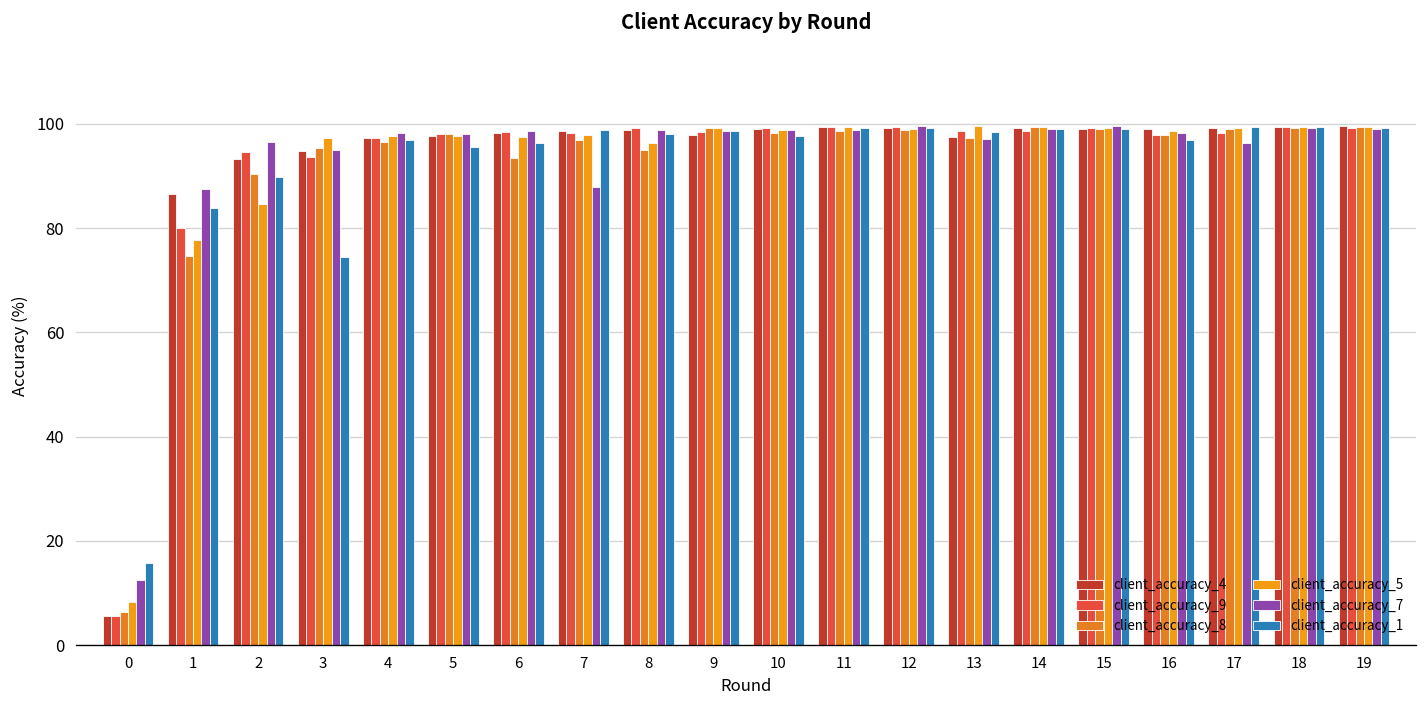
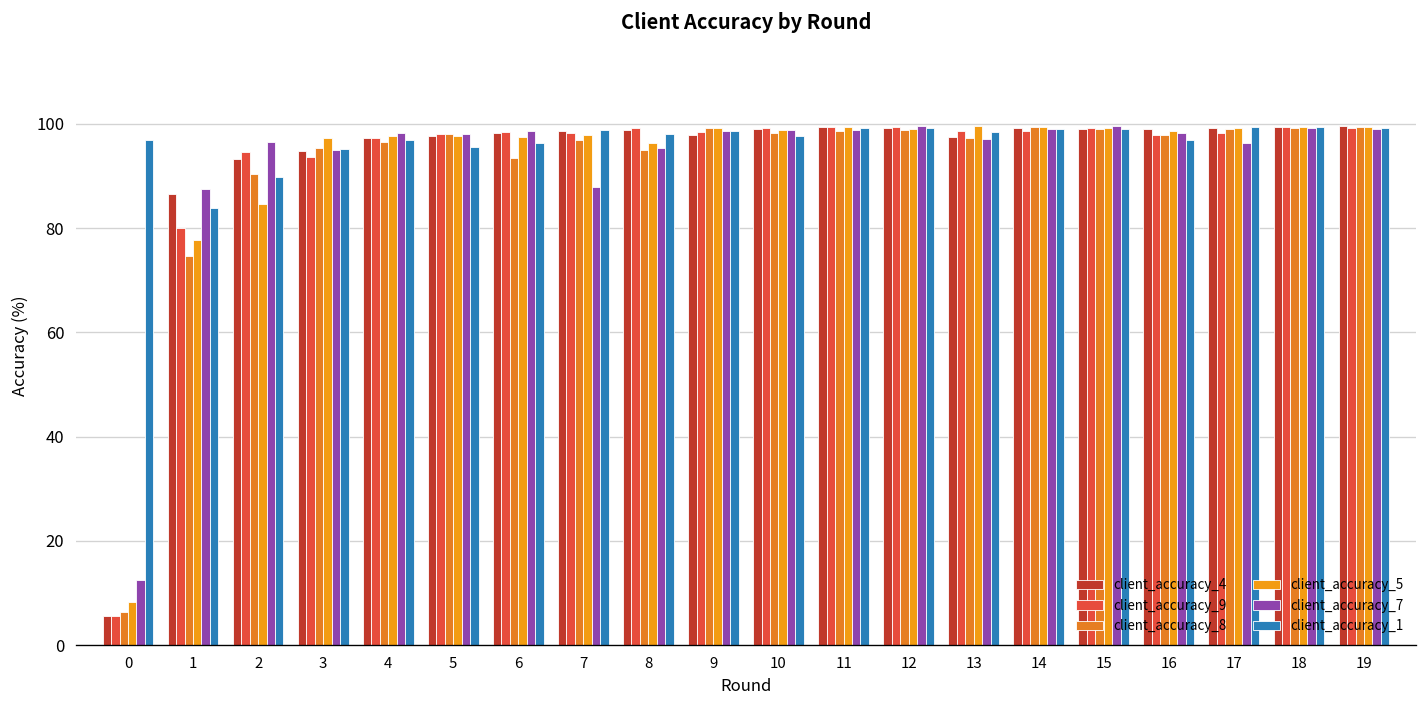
  {
    "client_accuracy_7": {
      "0": 12,
      "1": 87,
      "2": 97,
      "3": 95,
      "4": 98,
      "5": 98,
      "6": 99,
      "7": 88,
-     "8": 99,
+     "8": 95,
      "9": 99,
      "10": 99,
      "11": 99,
      "12": 99,
      "13": 97,
      "14": 99,
      "15": 99,
      "16": 98,
      "17": 96,
      "18": 99,
      "19": 99
    },
    "client_accuracy_1": {
-     "0": 16,
+     "0": 97,
      "1": 84,
      "2": 90,
-     "3": 74,
+     "3": 95,
      "4": 97,
      "5": 96,
      "6": 96,
      "7": 99,
      "8": 98,
      "9": 99,
      "10": 98,
      "11": 99,
      "12": 99,
      "13": 98,
      "14": 99,
      "15": 99,
      "16": 97,
      "17": 99,
      "18": 99,
      "19": 99
    }
  }
